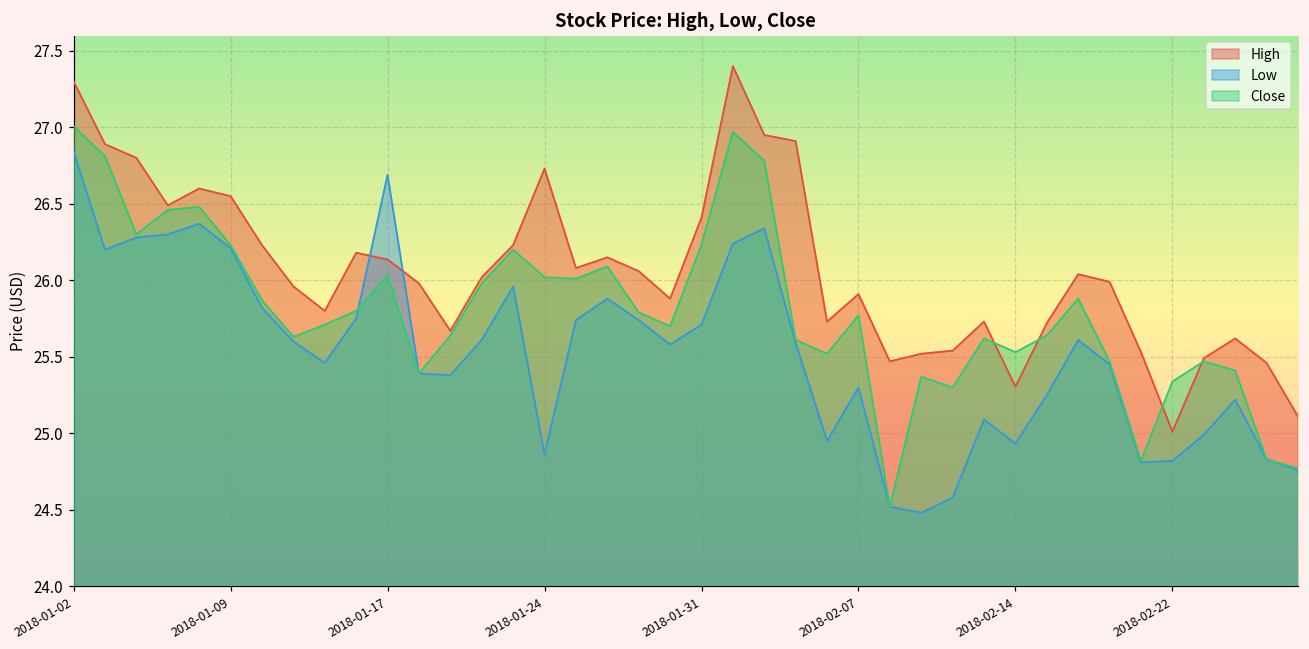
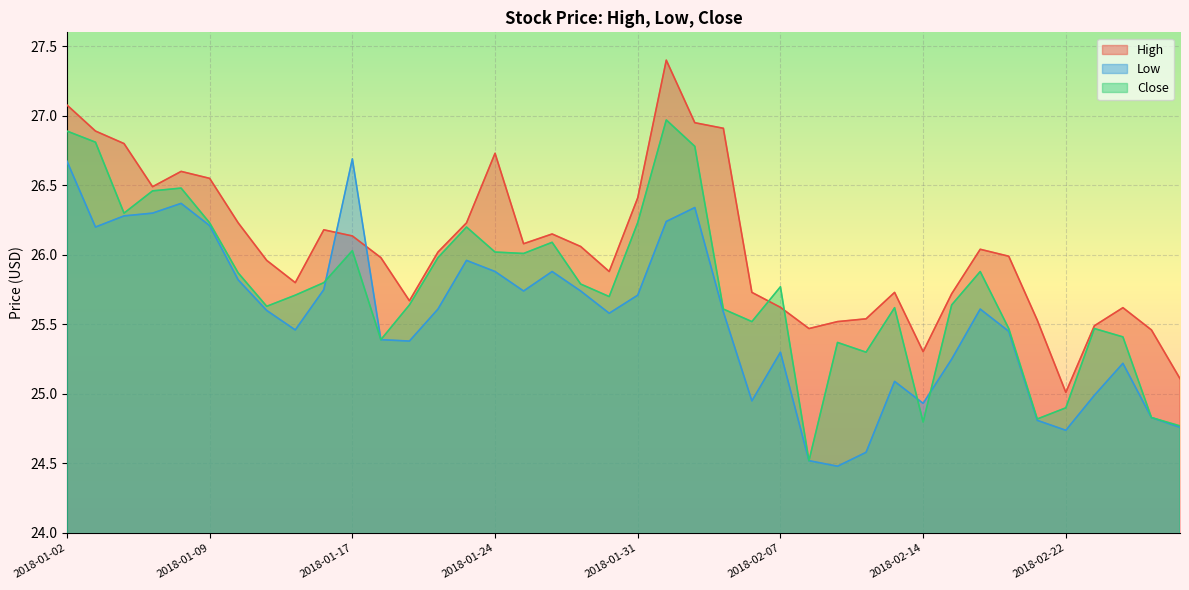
  {
    "High": {
-     "2018-01-02": 27.30,
+     "2018-01-02": 27.08,
      "2018-01-09": 26.55,
      "2018-01-17": 26.14,
      "2018-01-24": 26.73,
      "2018-01-31": 26.41,
-     "2018-02-07": 25.91,
+     "2018-02-07": 25.62,
      "2018-02-14": 25.30,
      "2018-02-22": 25.01
    },
    "Low": {
-     "2018-01-02": 26.84,
+     "2018-01-02": 26.67,
      "2018-01-09": 26.21,
      "2018-01-17": 26.69,
-     "2018-01-24": 24.86,
+     "2018-01-24": 25.88,
      "2018-01-31": 25.71,
      "2018-02-07": 25.30,
      "2018-02-14": 24.93,
-     "2018-02-22": 24.82
+     "2018-02-22": 24.74
    },
    "Close": {
-     "2018-01-02": 27.01,
+     "2018-01-02": 26.89,
      "2018-01-09": 26.23,
      "2018-01-17": 26.03,
      "2018-01-24": 26.02,
      "2018-01-31": 26.23,
      "2018-02-07": 25.77,
-     "2018-02-14": 25.53,
-     "2018-02-22": 25.34
+     "2018-02-14": 24.80,
+     "2018-02-22": 24.90
    }
  }
